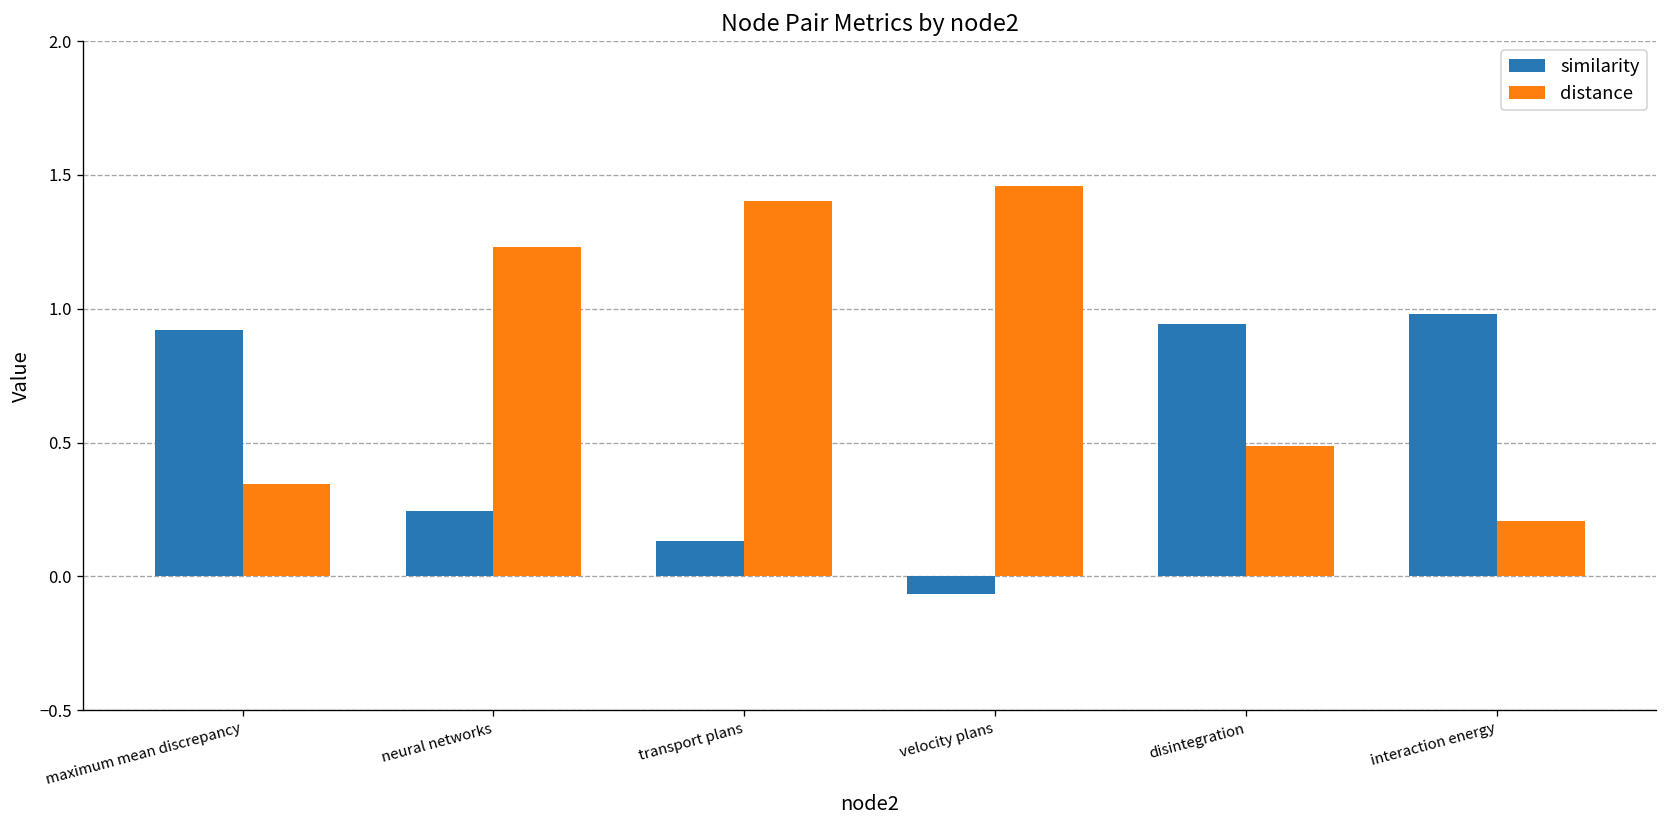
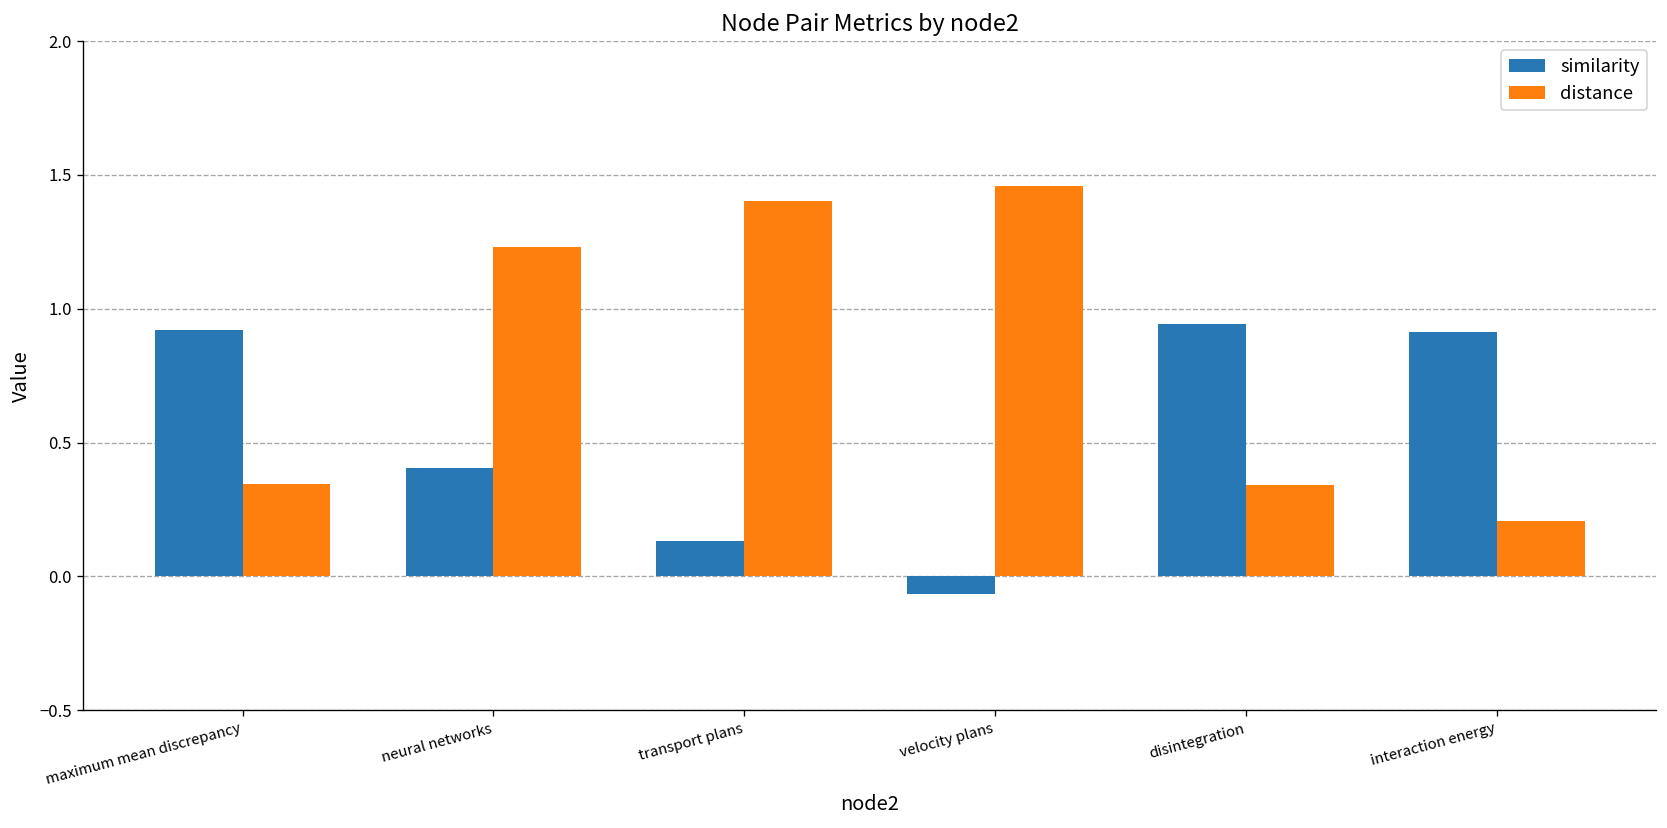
  {
    "similarity": {
      "maximum mean discrepancy": 0.92,
-     "neural networks": 0.24,
+     "neural networks": 0.41,
      "transport plans": 0.13,
      "velocity plans": -0.07,
      "disintegration": 0.94,
-     "interaction energy": 0.98
+     "interaction energy": 0.91
    },
    "distance": {
      "maximum mean discrepancy": 0.34,
      "neural networks": 1.23,
      "transport plans": 1.40,
      "velocity plans": 1.46,
-     "disintegration": 0.49,
+     "disintegration": 0.34,
      "interaction energy": 0.21
    }
  }
